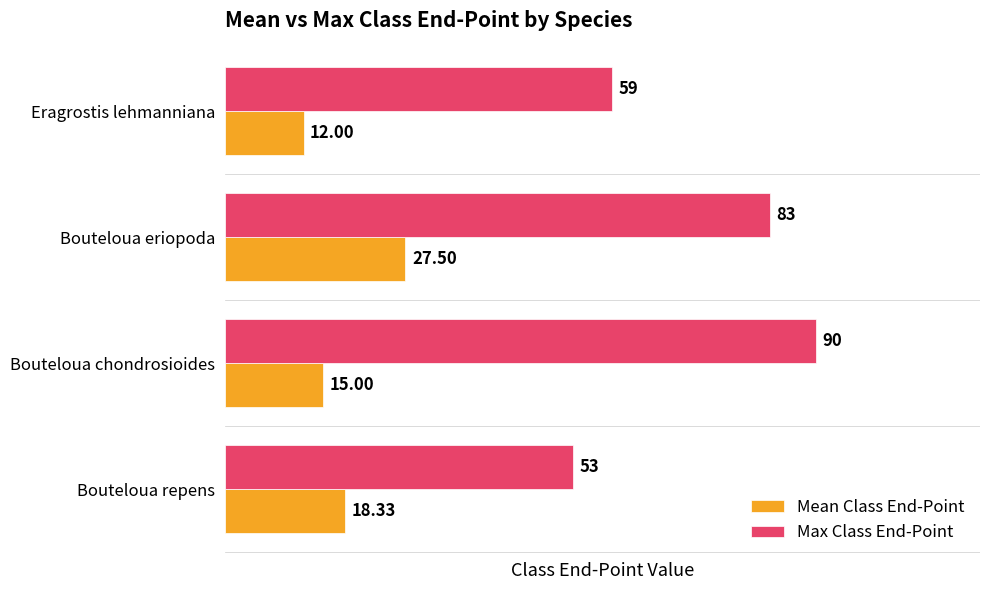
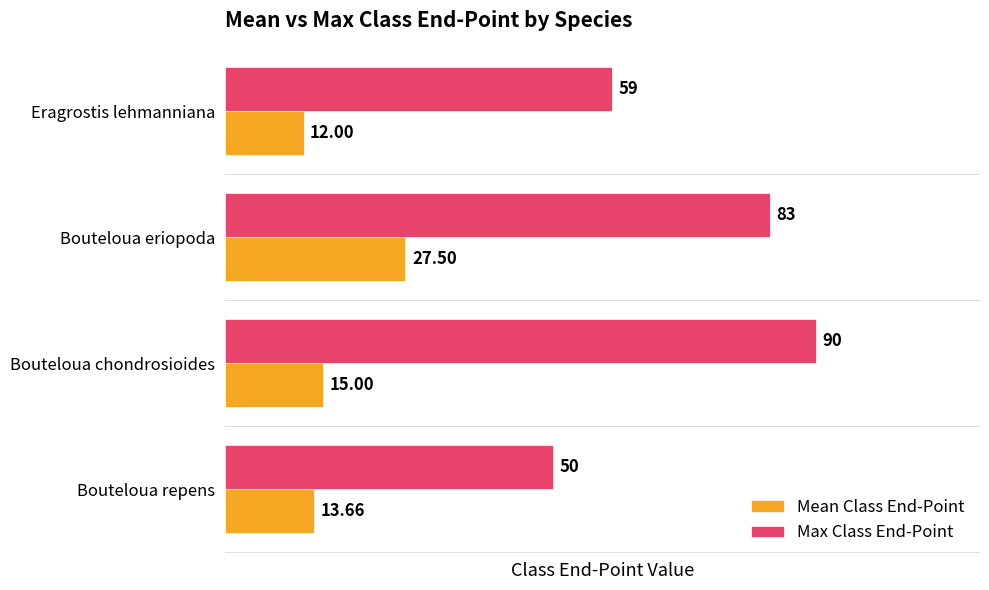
  {
    "Mean Class End-Point": {
      "Eragrostis lehmanniana": 12.00,
      "Bouteloua eriopoda": 27.50,
      "Bouteloua chondrosioides": 15.00,
-     "Bouteloua repens": 18.33
+     "Bouteloua repens": 13.66
    },
    "Max Class End-Point": {
      "Eragrostis lehmanniana": 59,
      "Bouteloua eriopoda": 83,
      "Bouteloua chondrosioides": 90,
-     "Bouteloua repens": 53
+     "Bouteloua repens": 50
    }
  }
